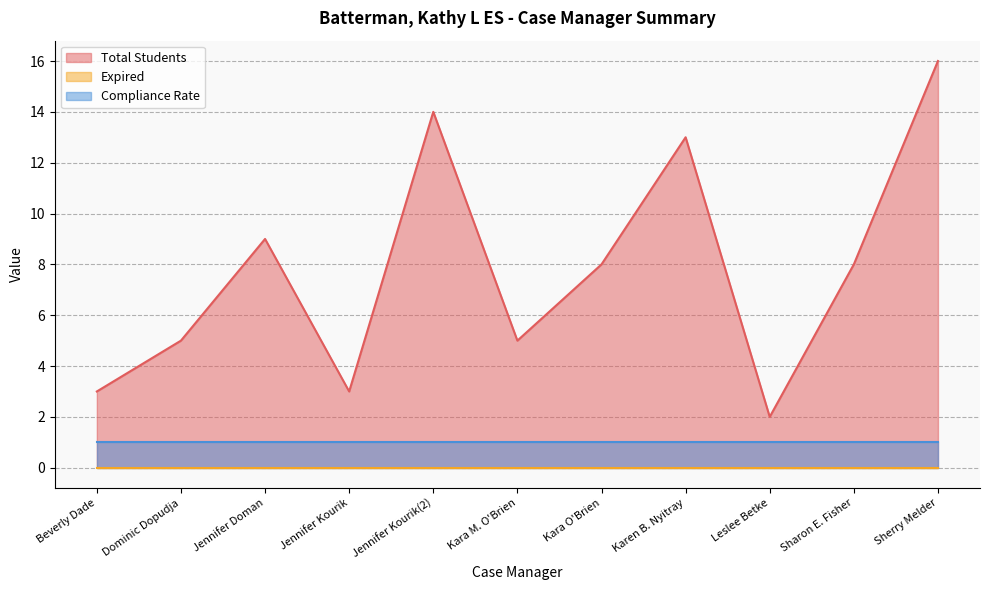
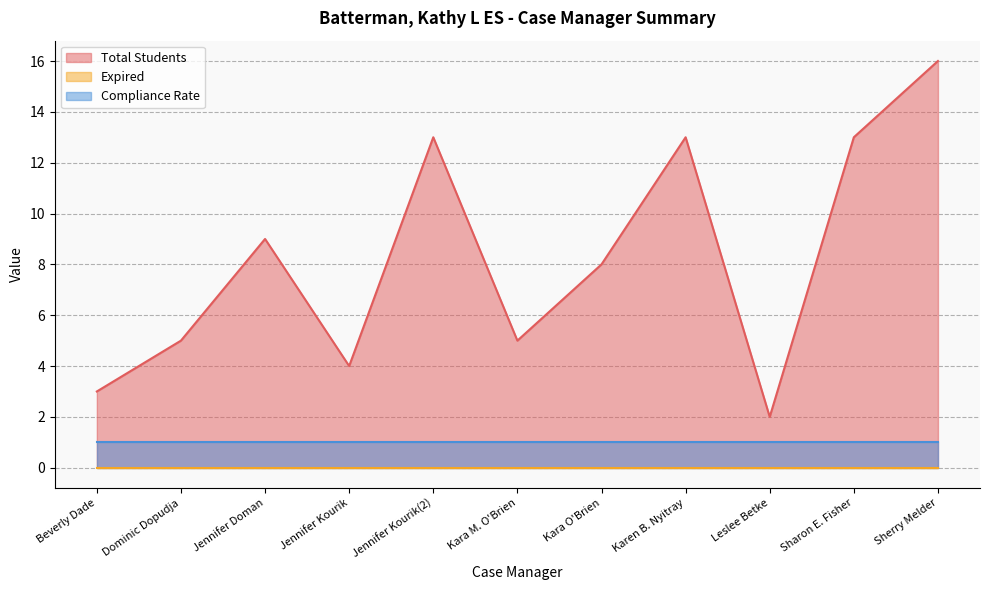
  {
    "Total Students": {
      "Beverly Dade": 3,
      "Dominic Dopudja": 5,
      "Jennifer Doman": 9,
-     "Jennifer Kourik": 3,
-     "Jennifer Kourik(2)": 14,
+     "Jennifer Kourik": 4,
+     "Jennifer Kourik(2)": 13,
      "Kara M. O'Brien": 5,
      "Kara O'Brien": 8,
      "Karen B. Nyitray": 13,
      "Leslee Betke": 2,
-     "Sharon E. Fisher": 8,
+     "Sharon E. Fisher": 13,
      "Sherry Melder": 16
    },
    "Expired": {
      "Beverly Dade": 0,
      "Dominic Dopudja": 0,
      "Jennifer Doman": 0,
      "Jennifer Kourik": 0,
      "Jennifer Kourik(2)": 0,
      "Kara M. O'Brien": 0,
      "Kara O'Brien": 0,
      "Karen B. Nyitray": 0,
      "Leslee Betke": 0,
      "Sharon E. Fisher": 0,
      "Sherry Melder": 0
    },
    "Compliance Rate": {
      "Beverly Dade": 1,
      "Dominic Dopudja": 1,
      "Jennifer Doman": 1,
      "Jennifer Kourik": 1,
      "Jennifer Kourik(2)": 1,
      "Kara M. O'Brien": 1,
      "Kara O'Brien": 1,
      "Karen B. Nyitray": 1,
      "Leslee Betke": 1,
      "Sharon E. Fisher": 1,
      "Sherry Melder": 1
    }
  }
